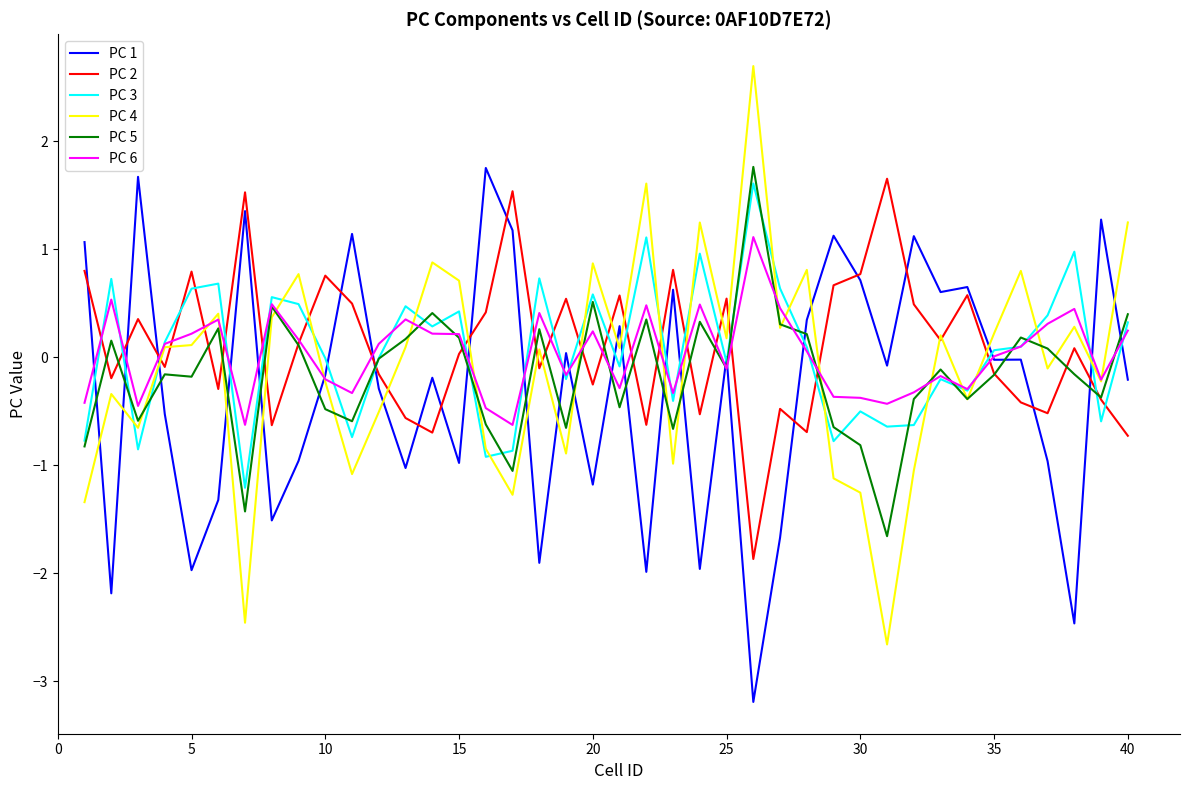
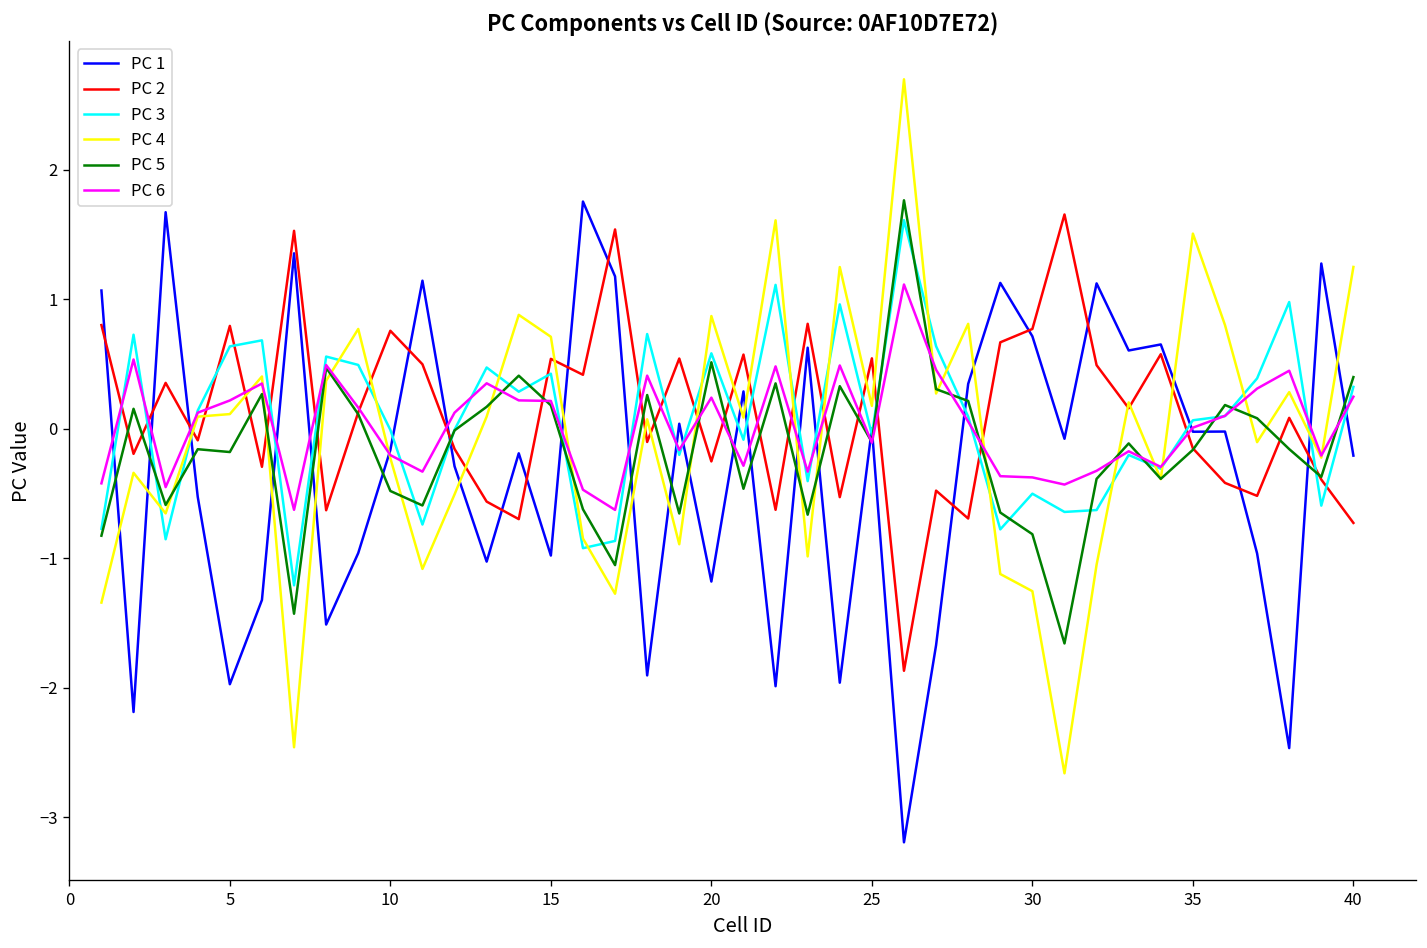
  {
    "PC 1": {
      "5": -1.97,
      "10": -0.16,
      "15": -0.98,
      "20": -1.18,
      "25": 0.00,
      "30": 0.71,
      "35": -0.02,
      "40": -0.21
    },
    "PC 2": {
      "5": 0.79,
      "10": 0.76,
-     "15": 0.03,
+     "15": 0.54,
      "20": -0.25,
      "25": 0.54,
      "30": 0.77,
      "40": -0.73
    },
    "PC 3": {
      "5": 0.64,
      "10": -0.01,
      "15": 0.42,
      "20": 0.58,
      "25": -0.05,
      "30": -0.50,
      "35": 0.06,
      "40": 0.32
    },
    "PC 4": {
      "5": 0.11,
      "15": 0.71,
      "20": 0.87,
      "25": 0.18,
      "30": -1.25,
-     "35": 0.22,
+     "35": 1.51,
      "40": 1.25
    },
    "PC 5": {
      "5": -0.18,
      "10": -0.48,
      "15": 0.18,
      "20": 0.51,
      "30": -0.81,
      "40": 0.40
    },
    "PC 6": {
      "5": 0.22,
      "15": 0.21,
      "20": 0.24,
      "30": -0.38,
      "35": 0.01,
      "40": 0.25
    }
  }
